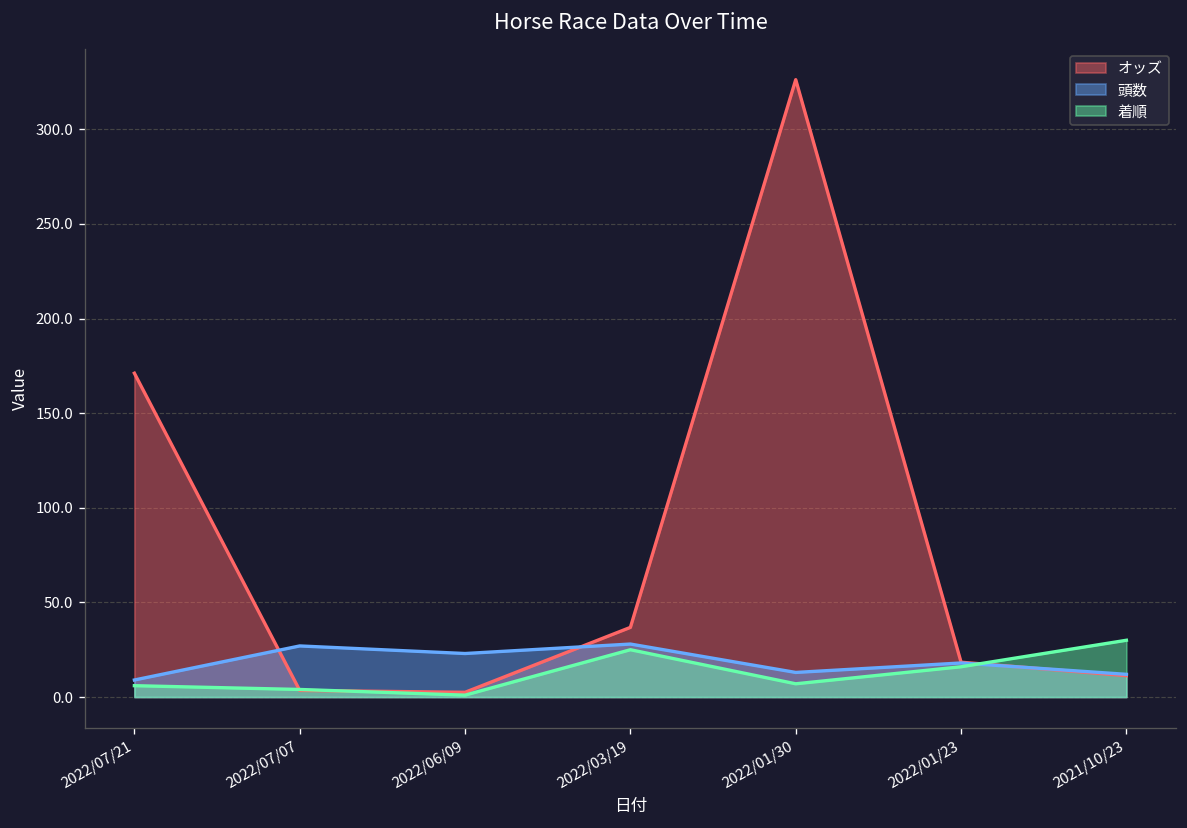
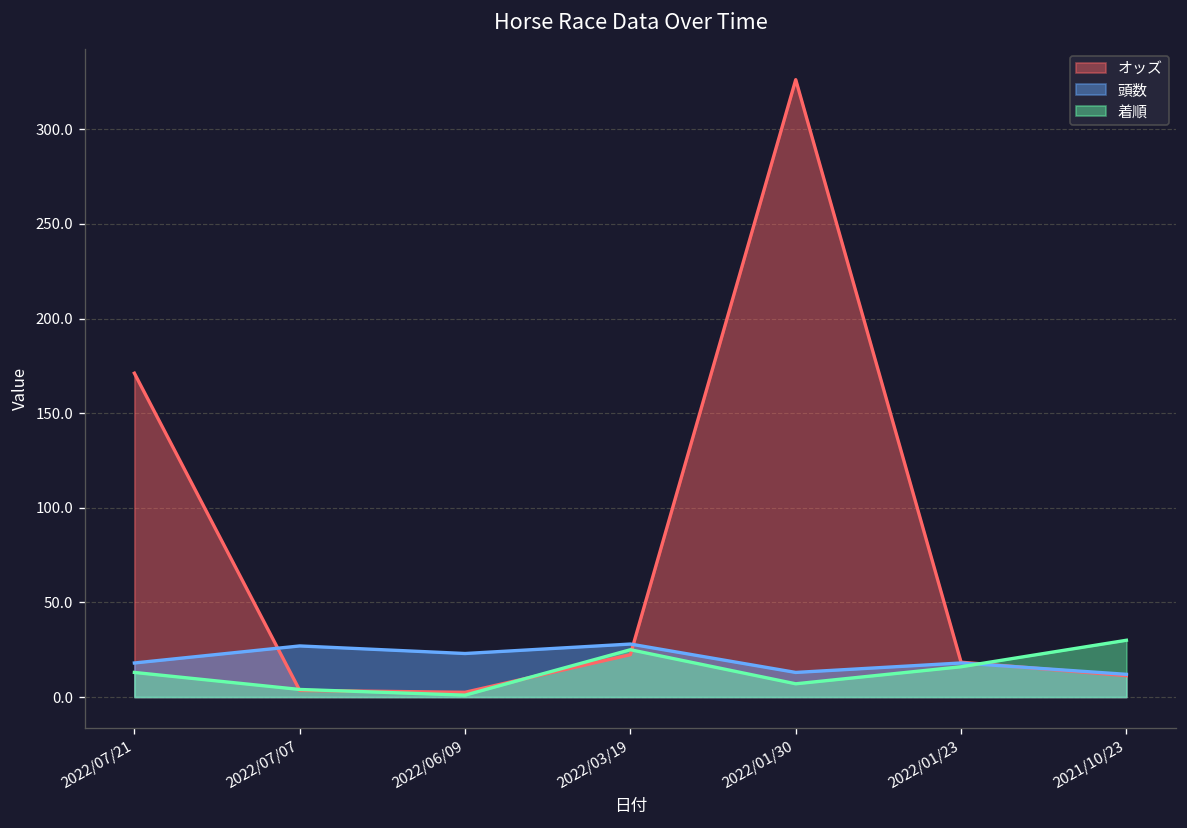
  {
    "オッズ": {
      "2022/07/21": 171,
-     "2022/03/19": 37,
+     "2022/03/19": 22,
      "2022/01/30": 326
    },
    "頭数": {
-     "2022/07/21": 9,
+     "2022/07/21": 18,
      "2022/07/07": 27,
      "2022/06/09": 23,
      "2022/03/19": 28,
      "2022/01/30": 13
    },
    "着順": {
-     "2022/07/21": 6,
+     "2022/07/21": 13,
      "2022/03/19": 25,
      "2022/01/30": 7,
      "2022/01/23": 16,
      "2021/10/23": 30
    }
  }
